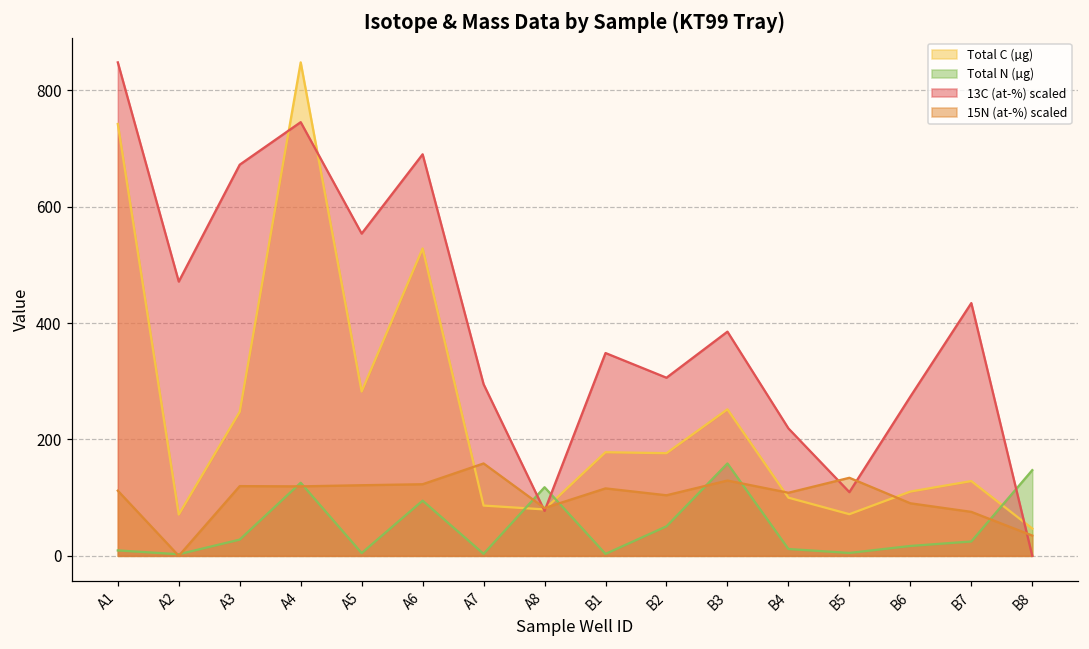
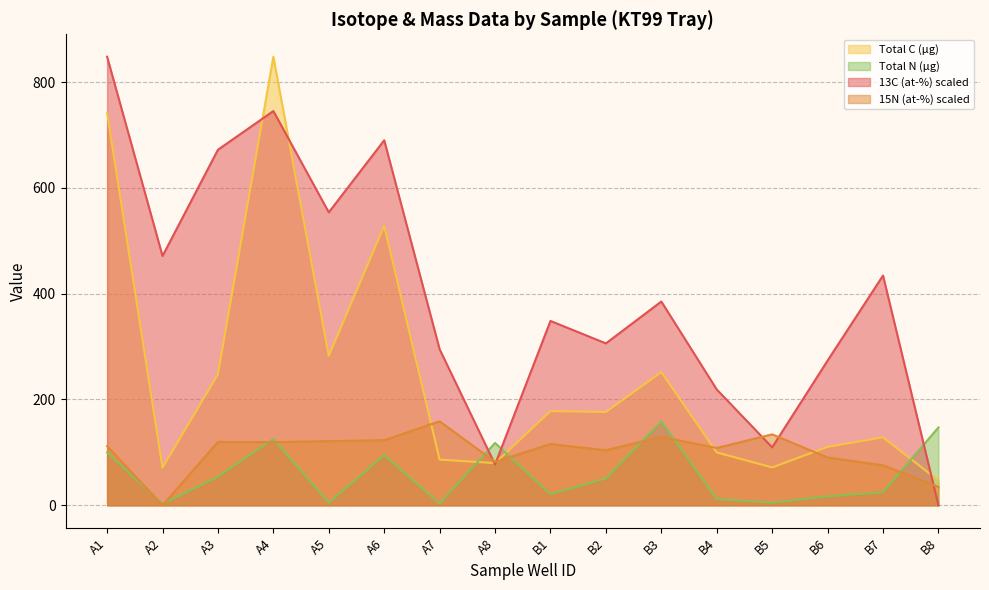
  {
    "Total N (µg)": {
-     "A1": 10,
-     "A3": 30,
+     "A1": 100,
+     "A3": 50,
      "A4": 130,
      "A5": 0,
      "A6": 90,
      "A7": 0,
      "A8": 120,
-     "B1": 0,
+     "B1": 20,
      "B2": 50,
      "B3": 160,
      "B4": 10,
      "B5": 0,
      "B6": 20,
      "B7": 20,
      "B8": 150
    }
  }
